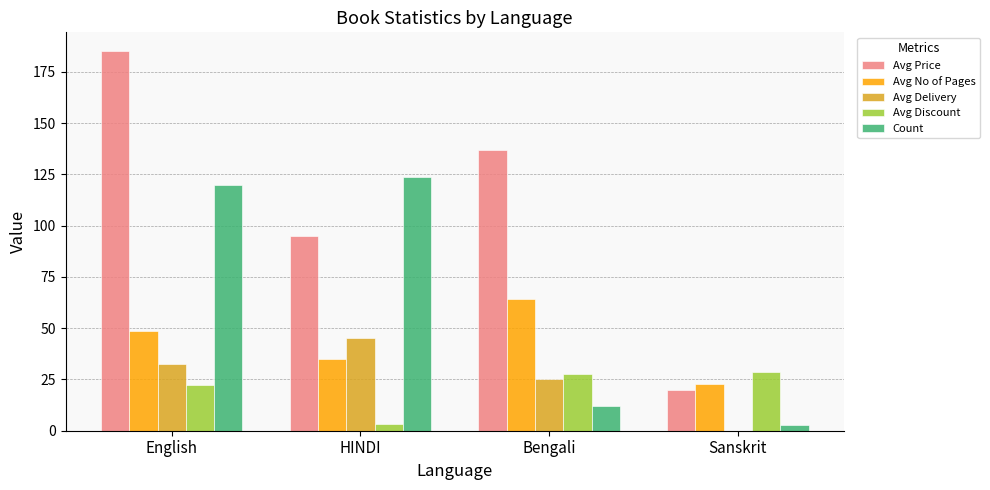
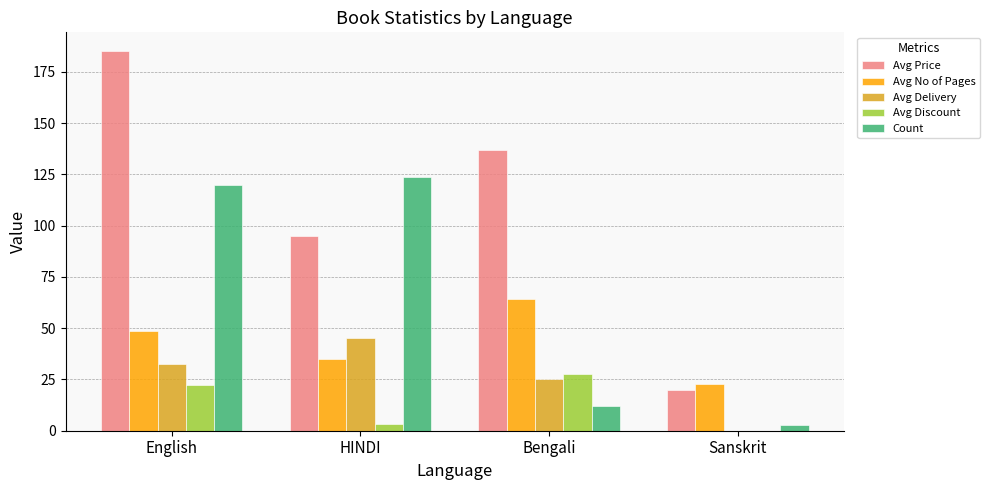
  {
    "Avg Price": {
      "English": 185,
      "HINDI": 95,
      "Bengali": 137,
      "Sanskrit": 20
    },
    "Avg Discount": {
      "English": 23,
      "HINDI": 3,
      "Bengali": 28,
-     "Sanskrit": 29
+     "Sanskrit": 0
    },
    "Count": {
      "English": 120,
      "HINDI": 124,
      "Bengali": 12,
      "Sanskrit": 3
    }
  }
